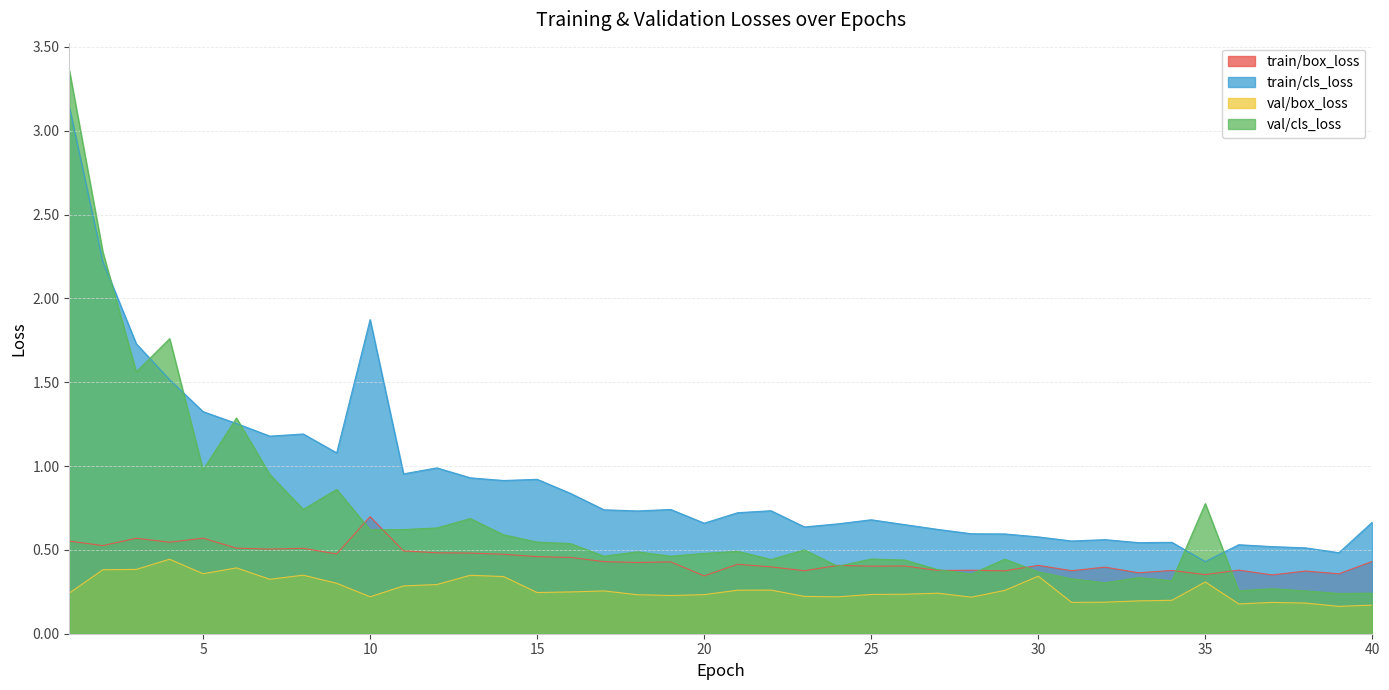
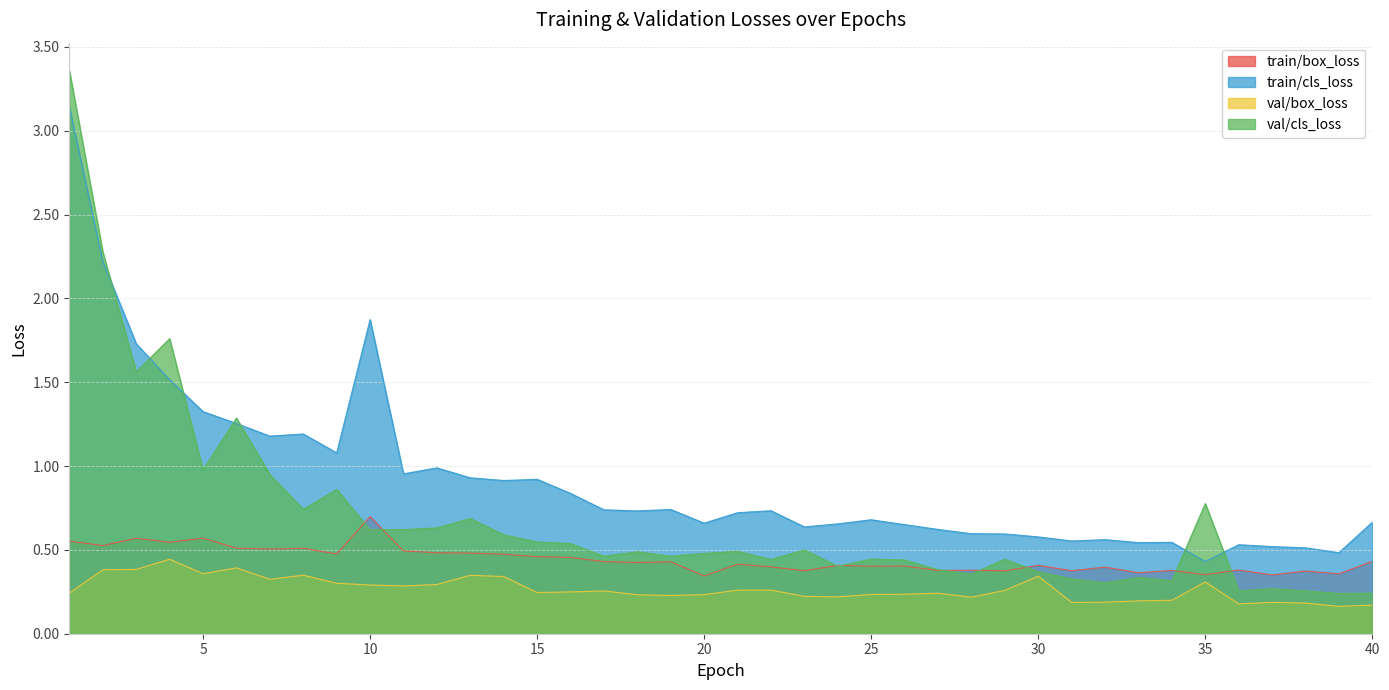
  {
    "train/box_loss": {
      "5": 0.57,
      "10": 0.70,
      "15": 0.46,
      "20": 0.35,
      "25": 0.40,
      "30": 0.41,
      "35": 0.35,
      "40": 0.43
    },
    "train/cls_loss": {
      "5": 1.32,
      "10": 1.87,
      "15": 0.92,
      "20": 0.66,
      "25": 0.68,
      "30": 0.58,
      "35": 0.43,
      "40": 0.67
    },
    "val/box_loss": {
      "5": 0.36,
-     "10": 0.22,
+     "10": 0.29,
      "15": 0.25,
      "20": 0.23,
      "25": 0.23,
      "30": 0.34,
      "35": 0.31,
      "40": 0.17
    },
    "val/cls_loss": {
      "5": 0.98,
      "10": 0.62,
      "15": 0.55,
      "20": 0.48,
      "25": 0.45,
      "30": 0.37,
      "35": 0.78,
      "40": 0.24
    }
  }
